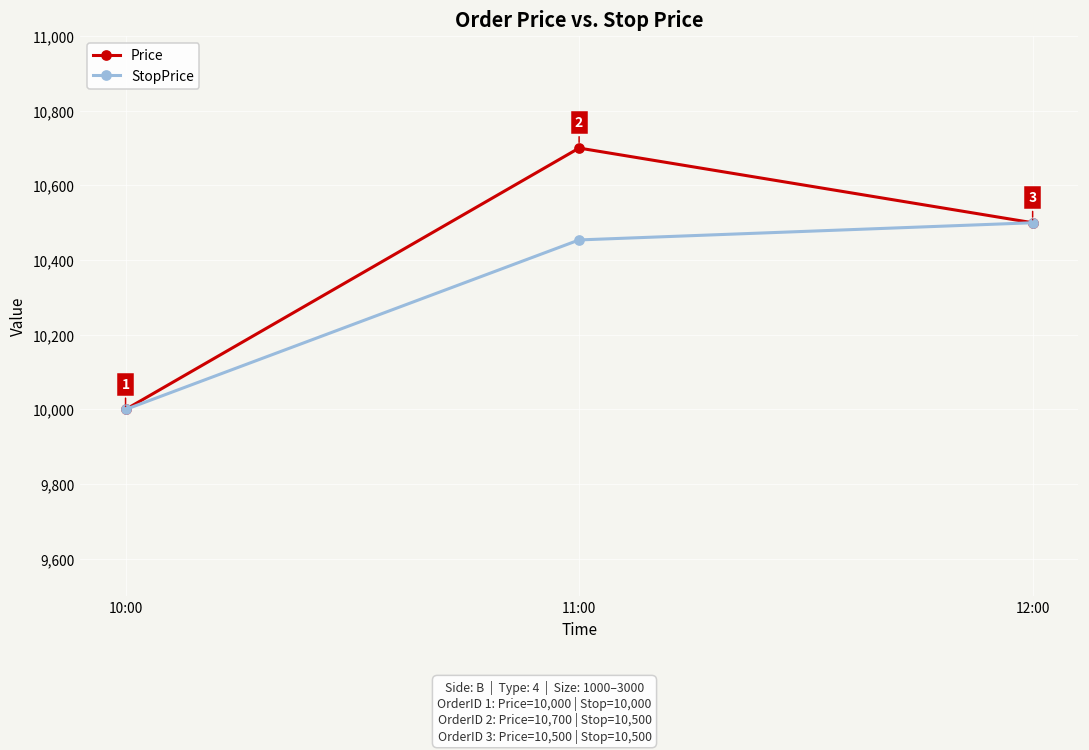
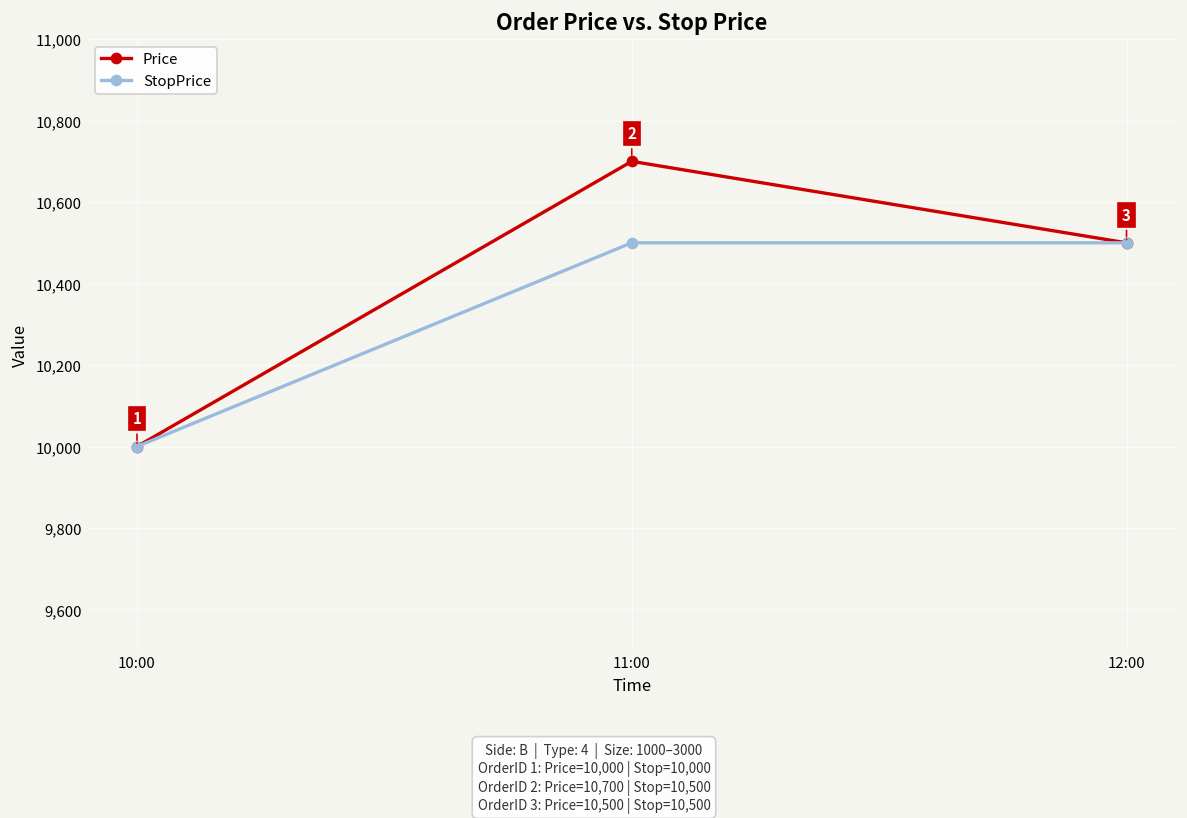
  {
    "StopPrice": {
-     "11:00": "10,450"
+     "11:00": "10,500"
    }
  }
